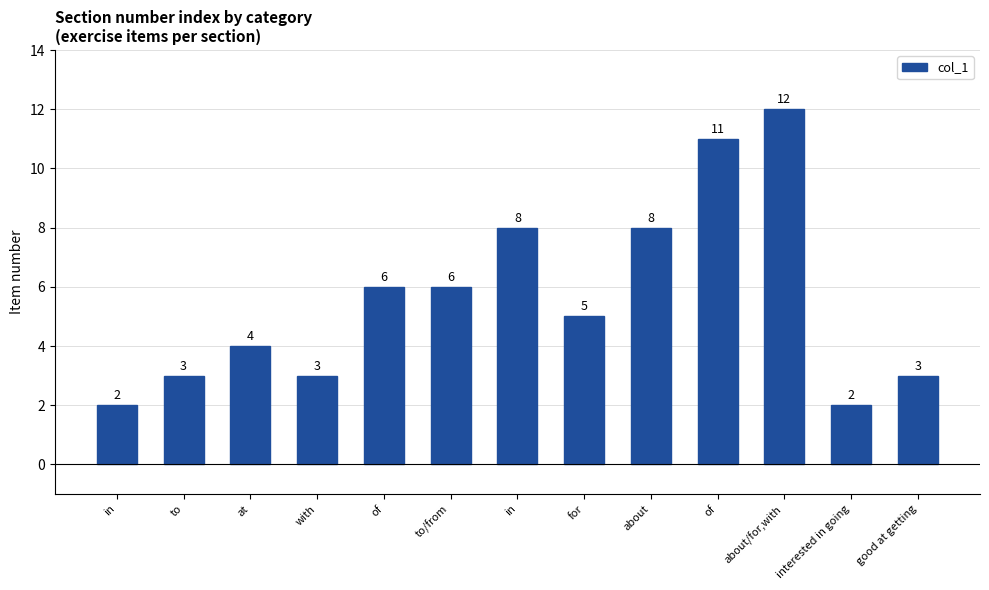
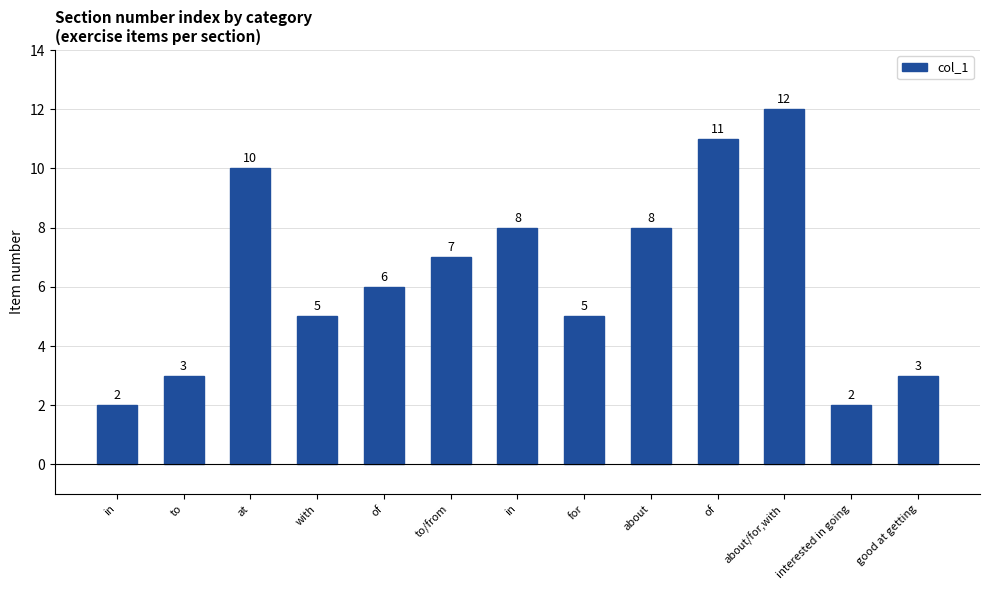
  {
    "to": 3,
-   "at": 4,
-   "with": 3,
-   "to/from": 6,
+   "at": 10,
+   "with": 5,
+   "to/from": 7,
    "for": 5,
    "about": 8,
    "about/for,with": 12,
    "interested in going": 2,
    "good at getting": 3
  }
